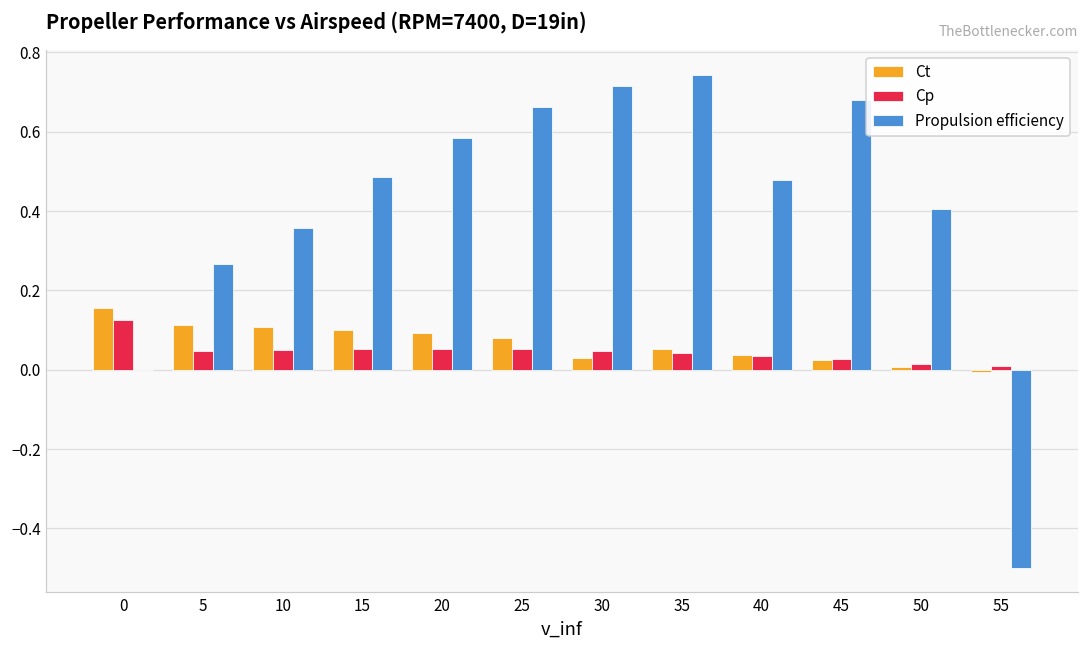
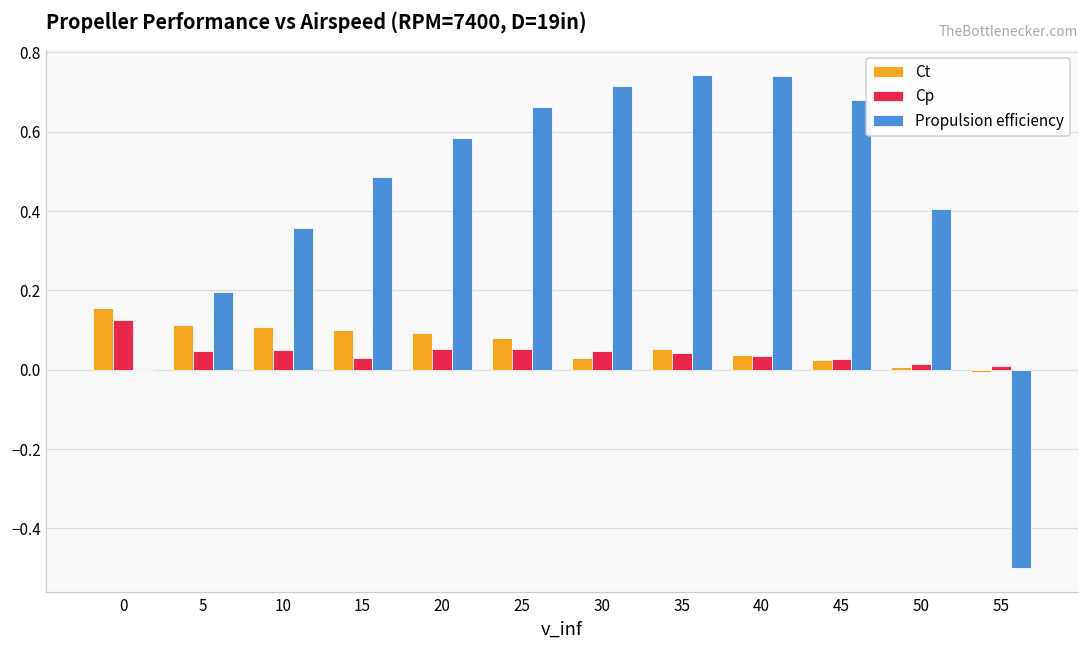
  {
    "Ct": {
      "0": 0.15,
      "5": 0.11,
      "10": 0.11,
      "15": 0.10,
      "20": 0.09,
      "25": 0.08,
      "30": 0.03,
      "35": 0.05,
      "40": 0.04,
      "45": 0.02,
      "50": 0.01
    },
    "Cp": {
      "0": 0.13,
      "5": 0.05,
      "10": 0.05,
-     "15": 0.05,
+     "15": 0.03,
      "20": 0.05,
      "25": 0.05,
      "30": 0.05,
      "35": 0.04,
      "40": 0.03,
      "45": 0.03,
      "50": 0.02,
      "55": 0.01
    },
    "Propulsion efficiency": {
      "0": 0.00,
-     "5": 0.27,
+     "5": 0.20,
      "10": 0.36,
      "15": 0.49,
      "20": 0.58,
      "25": 0.66,
      "30": 0.71,
      "35": 0.74,
-     "40": 0.48,
+     "40": 0.74,
      "45": 0.68,
      "50": 0.41,
      "55": -0.50
    }
  }
